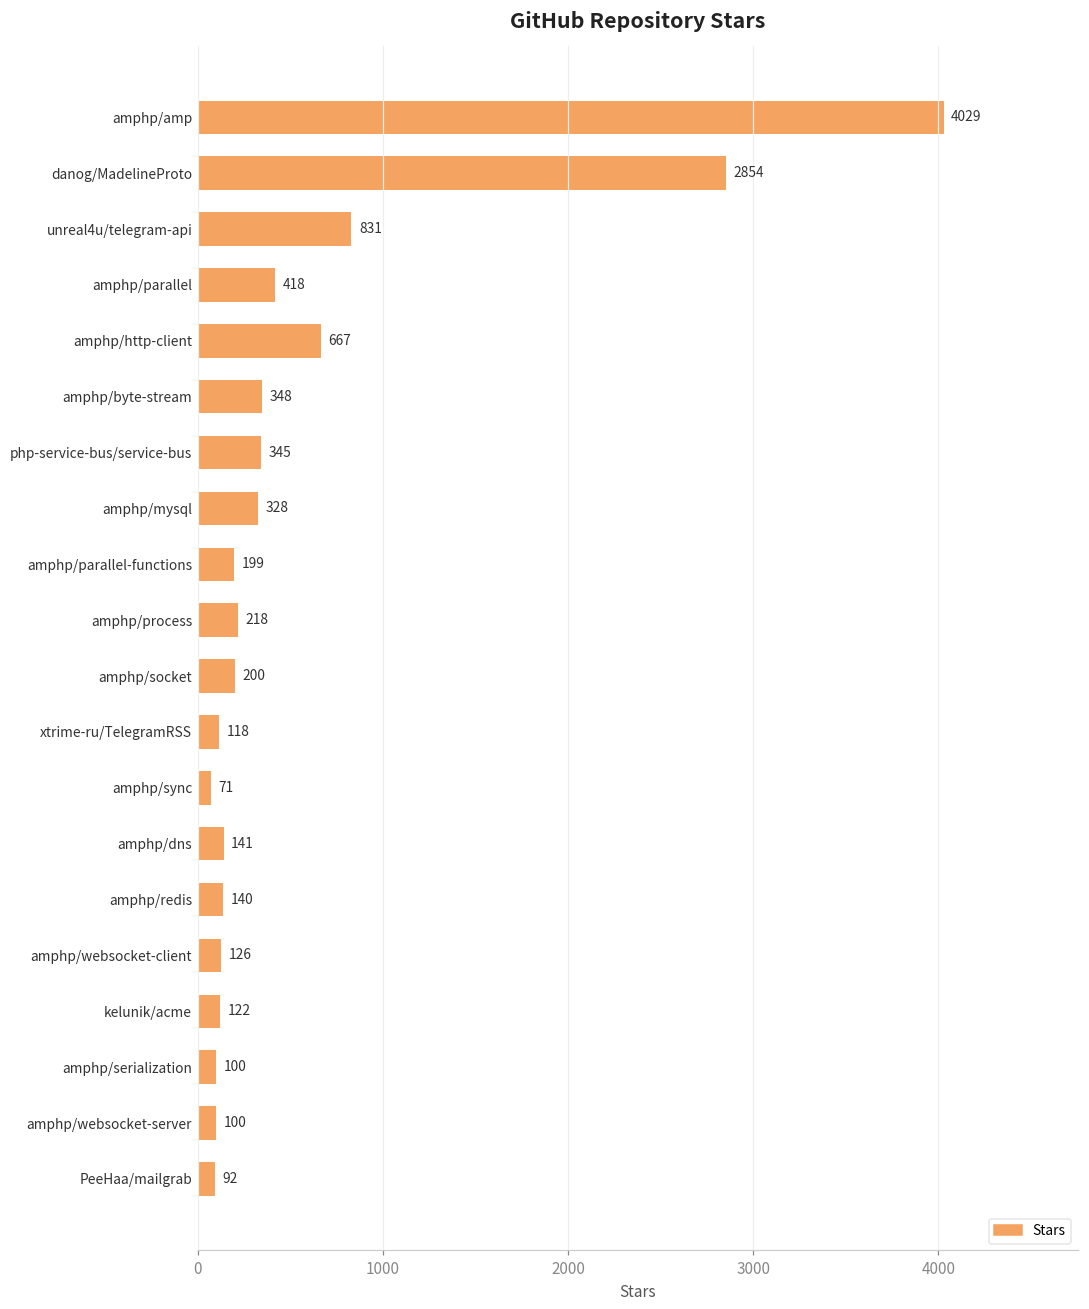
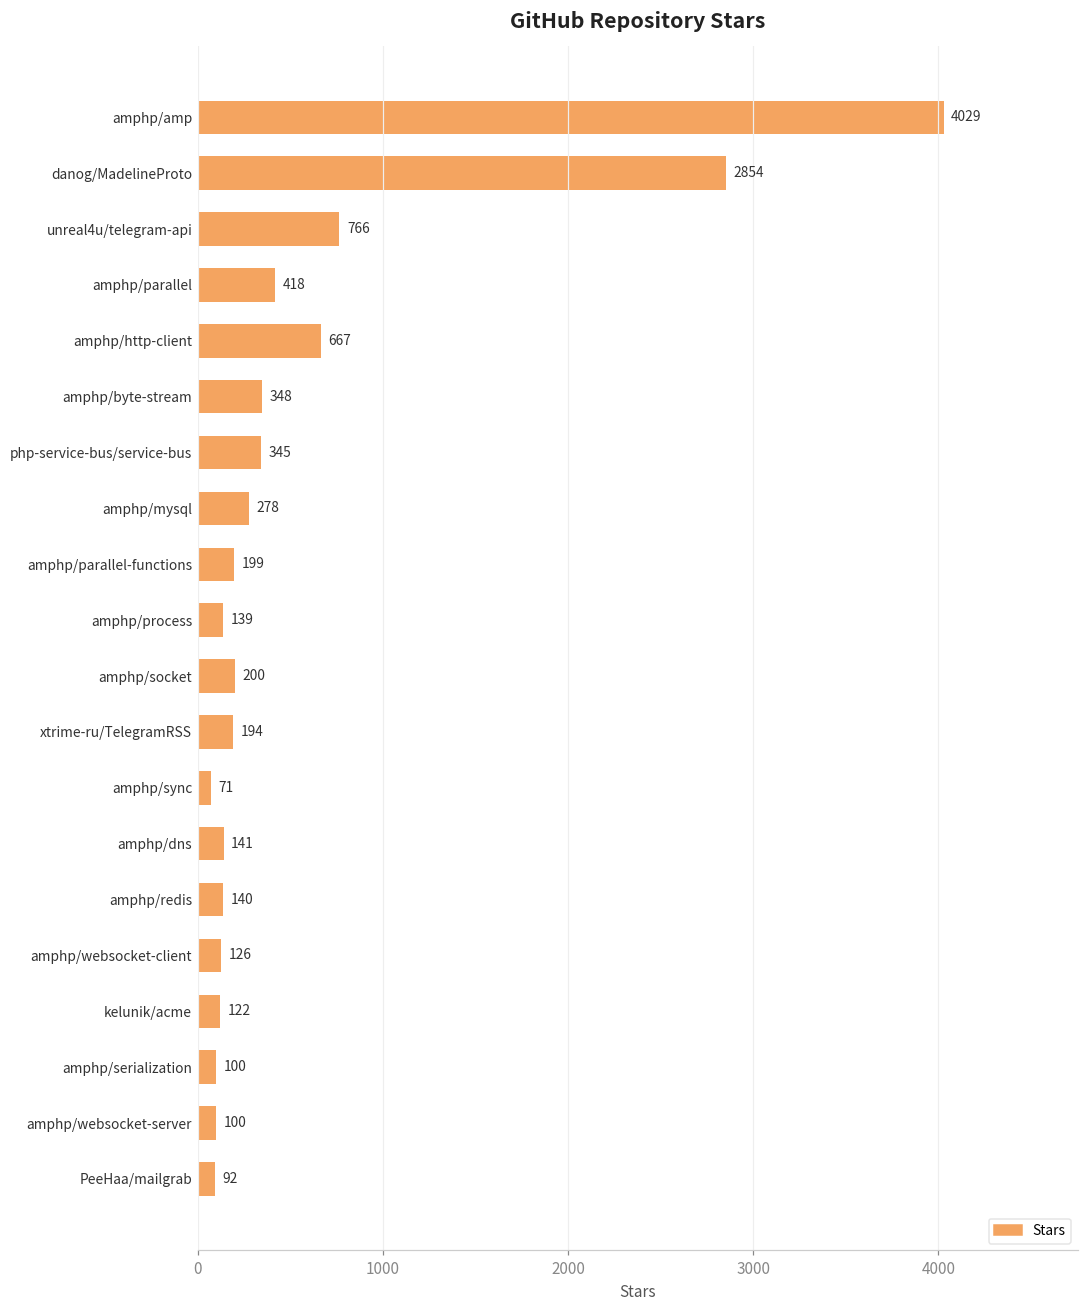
  {
    "amphp/amp": 4029,
    "danog/MadelineProto": 2854,
-   "unreal4u/telegram-api": 831,
+   "unreal4u/telegram-api": 766,
    "amphp/parallel": 418,
    "amphp/http-client": 667,
    "amphp/byte-stream": 348,
    "php-service-bus/service-bus": 345,
-   "amphp/mysql": 328,
+   "amphp/mysql": 278,
    "amphp/parallel-functions": 199,
-   "amphp/process": 218,
+   "amphp/process": 139,
    "amphp/socket": 200,
-   "xtrime-ru/TelegramRSS": 118,
+   "xtrime-ru/TelegramRSS": 194,
    "amphp/sync": 71,
    "amphp/dns": 141,
    "amphp/redis": 140,
    "amphp/websocket-client": 126,
    "kelunik/acme": 122,
    "amphp/serialization": 100,
    "amphp/websocket-server": 100,
    "PeeHaa/mailgrab": 92
  }
